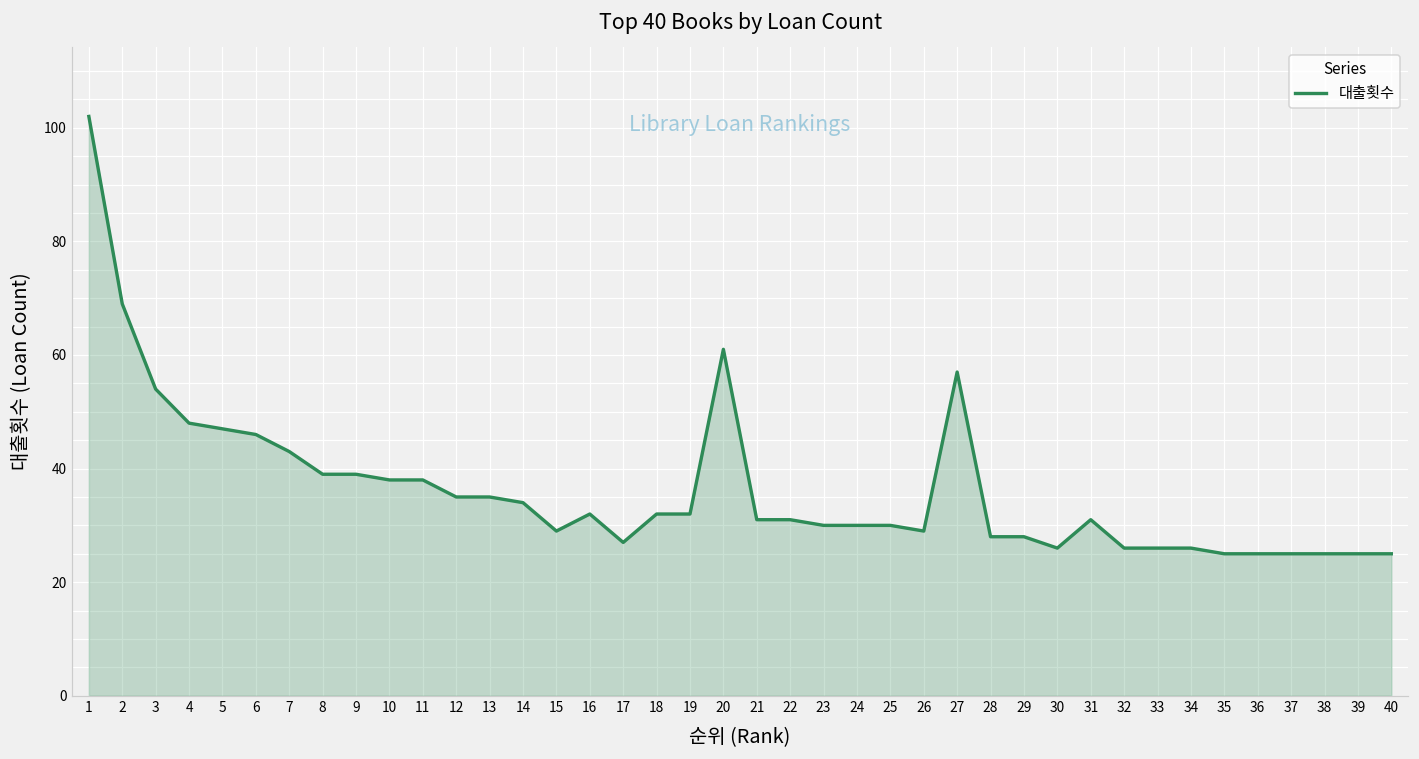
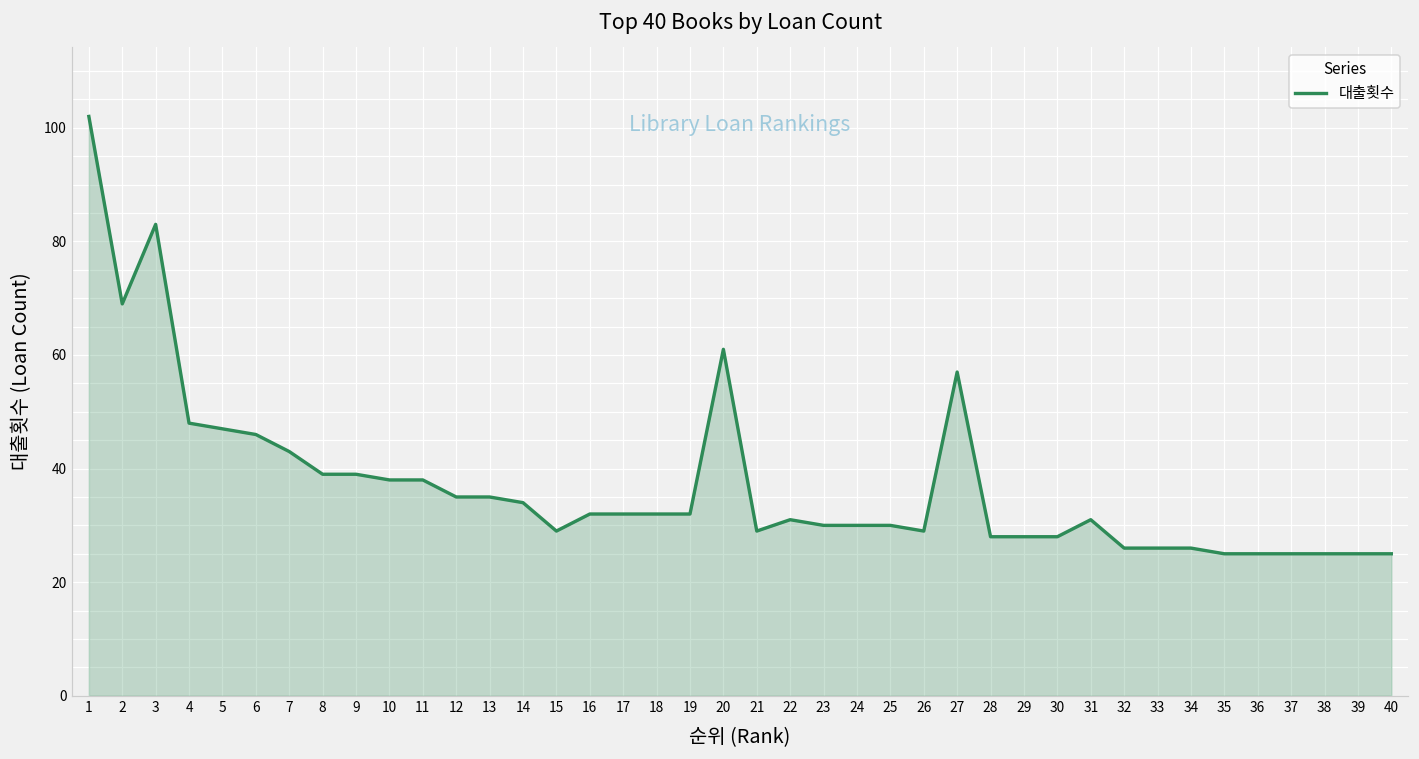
  {
    "1": 102,
    "2": 69,
-   "3": 54,
+   "3": 83,
    "4": 48,
    "5": 47,
    "6": 46,
    "7": 43,
    "8": 39,
    "9": 39,
    "10": 38,
    "11": 38,
    "12": 35,
    "13": 35,
    "14": 34,
    "15": 29,
    "16": 32,
-   "17": 27,
+   "17": 32,
    "18": 32,
    "19": 32,
    "20": 61,
-   "21": 31,
+   "21": 29,
    "22": 31,
    "23": 30,
    "24": 30,
    "25": 30,
    "26": 29,
    "27": 57,
    "28": 28,
    "29": 28,
-   "30": 26,
+   "30": 28,
    "31": 31,
    "32": 26,
    "33": 26,
    "34": 26,
    "35": 25,
    "36": 25,
    "37": 25,
    "38": 25,
    "39": 25,
    "40": 25
  }
